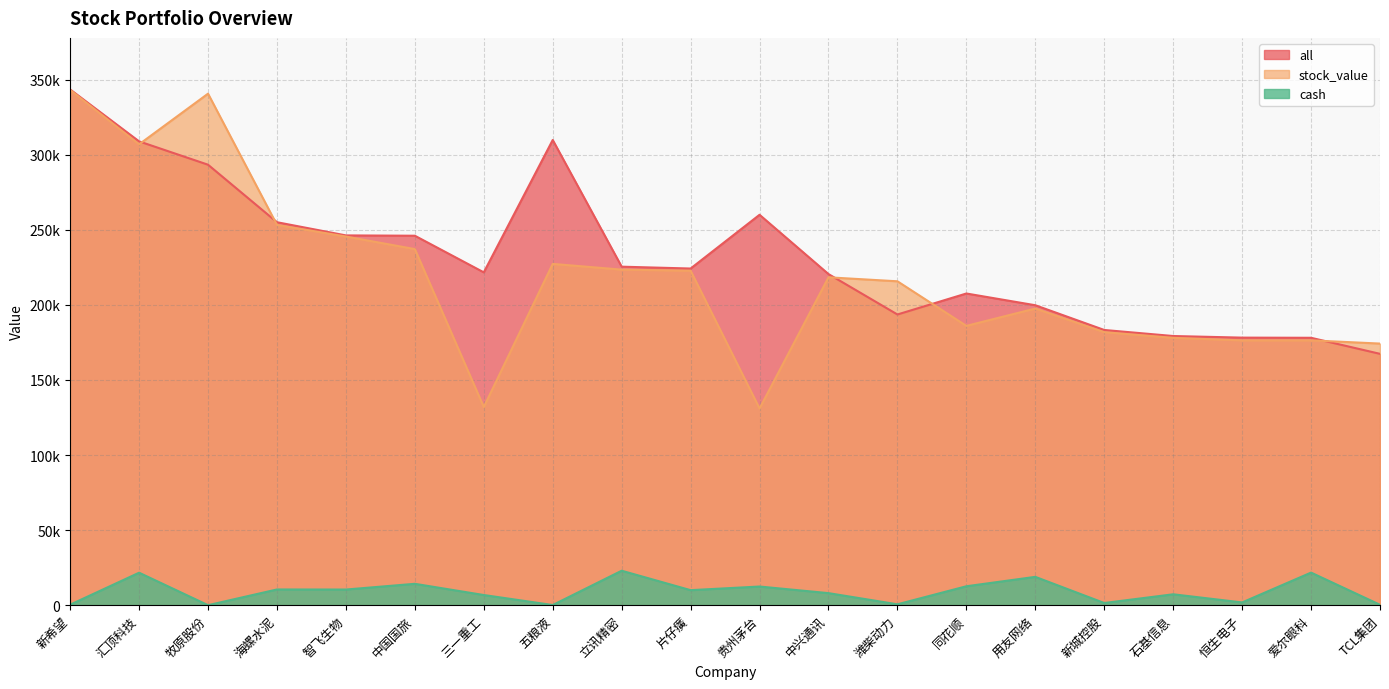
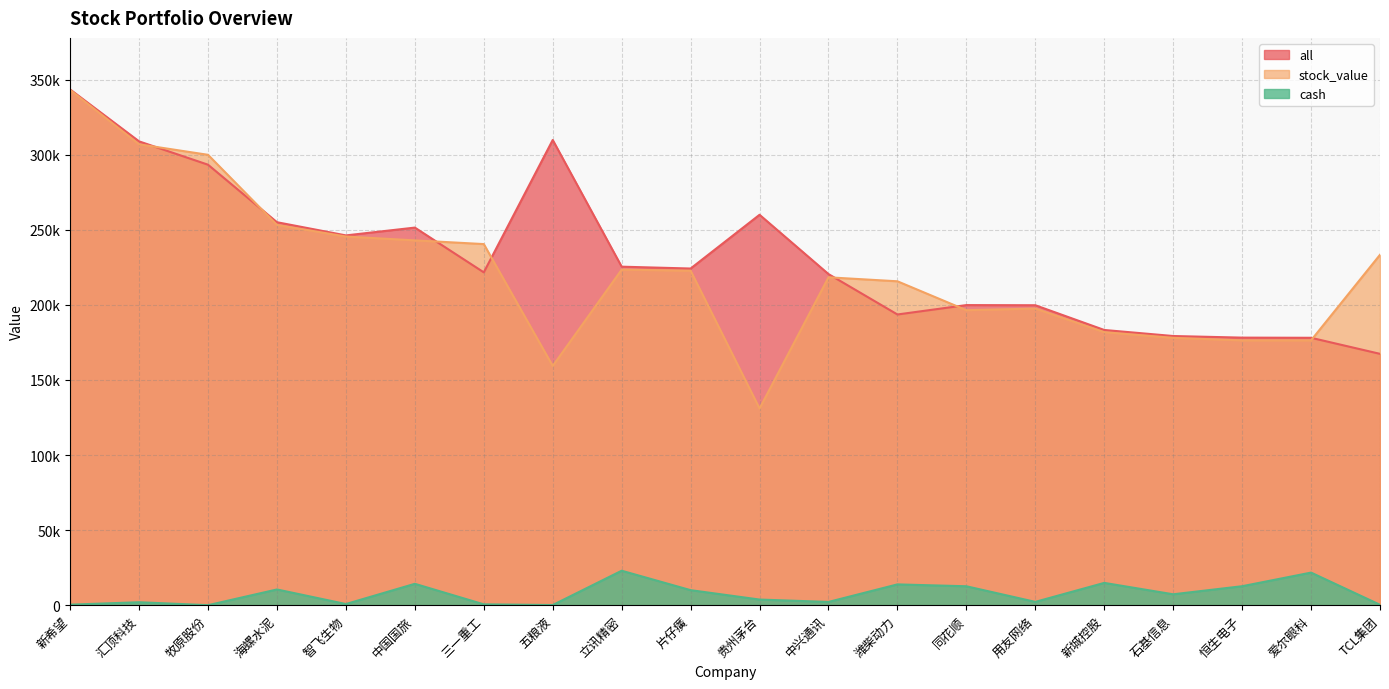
  {
    "all": {
      "汇顶科技": 309000,
      "牧原股份": 293000,
      "海螺水泥": 255000,
-     "中国国旅": 246000,
+     "中国国旅": 252000,
      "三一重工": 222000,
      "五粮液": 310000,
      "立讯精密": 225000,
      "贵州茅台": 260000,
      "中兴通讯": 221000,
      "潍柴动力": 194000,
-     "同花顺": 208000,
+     "同花顺": 200000,
      "用友网络": 200000,
      "恒生电子": 178000,
      "爱尔眼科": 178000,
      "TCL集团": 167000
    },
    "stock_value": {
      "汇顶科技": 307000,
-     "牧原股份": 341000,
+     "牧原股份": 300000,
      "海螺水泥": 253000,
-     "中国国旅": 237000,
-     "三一重工": 132000,
-     "五粮液": 227000,
+     "中国国旅": 243000,
+     "三一重工": 241000,
+     "五粮液": 159000,
      "立讯精密": 224000,
      "贵州茅台": 131000,
      "中兴通讯": 218000,
      "潍柴动力": 216000,
-     "同花顺": 186000,
+     "同花顺": 197000,
      "用友网络": 198000,
      "恒生电子": 176000,
      "爱尔眼科": 176000,
-     "TCL集团": 174000
+     "TCL集团": 233000
    },
    "cash": {
      "新希望": 0,
-     "汇顶科技": 22000,
+     "汇顶科技": 2000,
      "牧原股份": 0,
      "海螺水泥": 10000,
-     "智飞生物": 10000,
+     "智飞生物": 1000,
      "中国国旅": 14000,
-     "三一重工": 7000,
+     "三一重工": 1000,
      "五粮液": 0,
      "立讯精密": 23000,
      "片仔癀": 10000,
-     "贵州茅台": 12000,
-     "中兴通讯": 8000,
-     "潍柴动力": 1000,
+     "贵州茅台": 4000,
+     "中兴通讯": 2000,
+     "潍柴动力": 14000,
      "同花顺": 13000,
-     "用友网络": 19000,
-     "新城控股": 1000,
+     "用友网络": 2000,
+     "新城控股": 15000,
      "石基信息": 7000,
-     "恒生电子": 2000,
+     "恒生电子": 13000,
      "爱尔眼科": 22000,
      "TCL集团": 0
    }
  }
